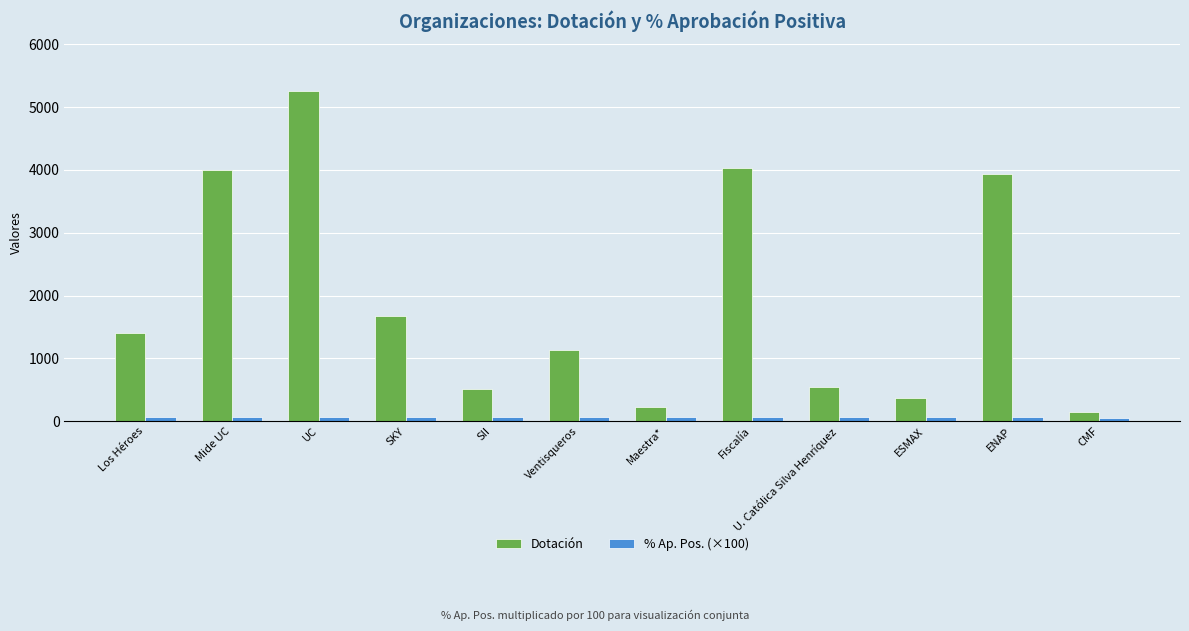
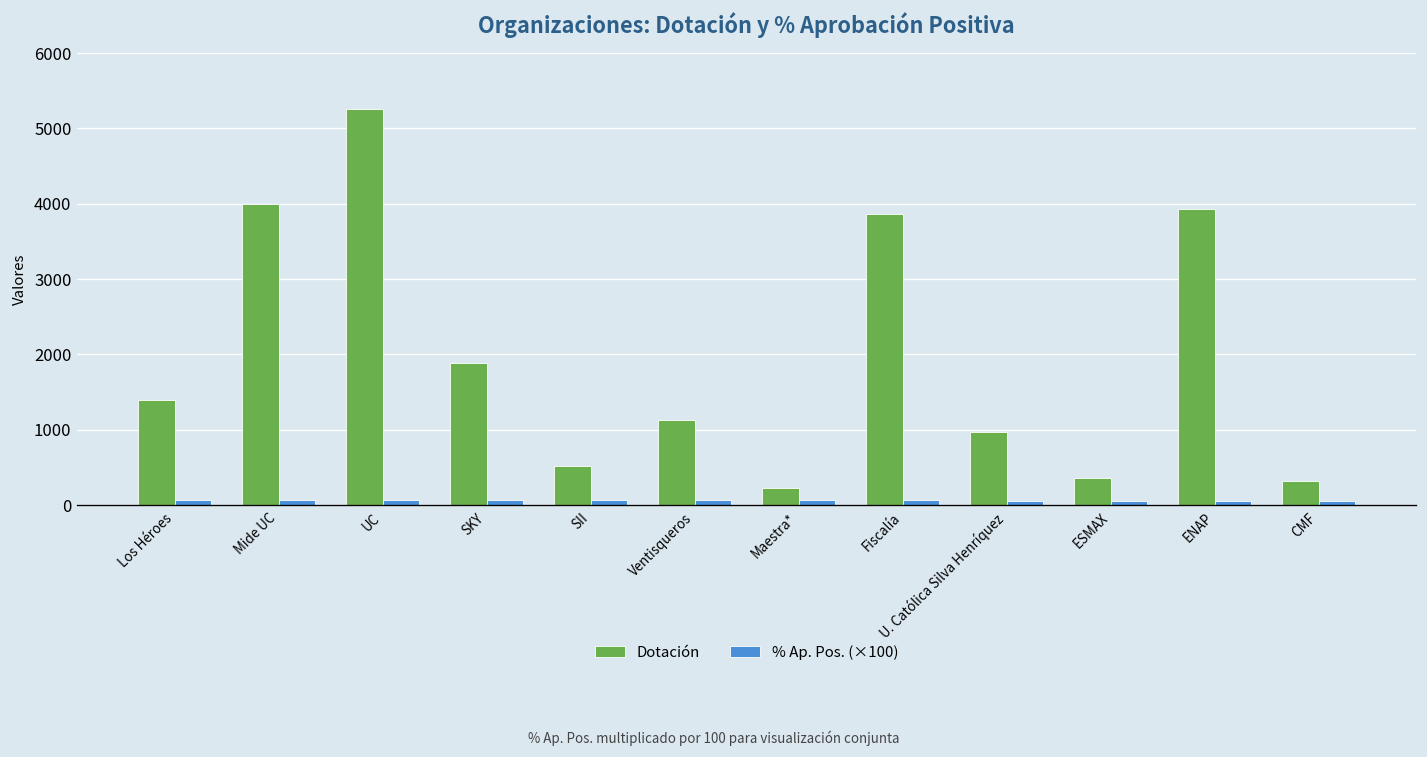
  {
    "Dotación": {
      "Los Héroes": 1400,
      "Mide UC": 4000,
      "UC": 5300,
-     "SKY": 1700,
+     "SKY": 1900,
      "SII": 500,
      "Ventisqueros": 1100,
      "Maestra*": 200,
-     "Fiscalía": 4000,
-     "U. Católica Silva Henríquez": 500,
+     "Fiscalía": 3900,
+     "U. Católica Silva Henríquez": 1000,
      "ESMAX": 400,
      "ENAP": 3900,
-     "CMF": 100
+     "CMF": 300
    },
    "% Ap. Pos. (×100)": {
      "Los Héroes": 100,
      "Mide UC": 100,
      "UC": 100,
      "SKY": 100,
      "SII": 100,
      "Ventisqueros": 100,
      "Maestra*": 100,
      "Fiscalía": 100,
      "U. Católica Silva Henríquez": 100,
      "ESMAX": 100,
      "ENAP": 100,
      "CMF": 100
    }
  }
